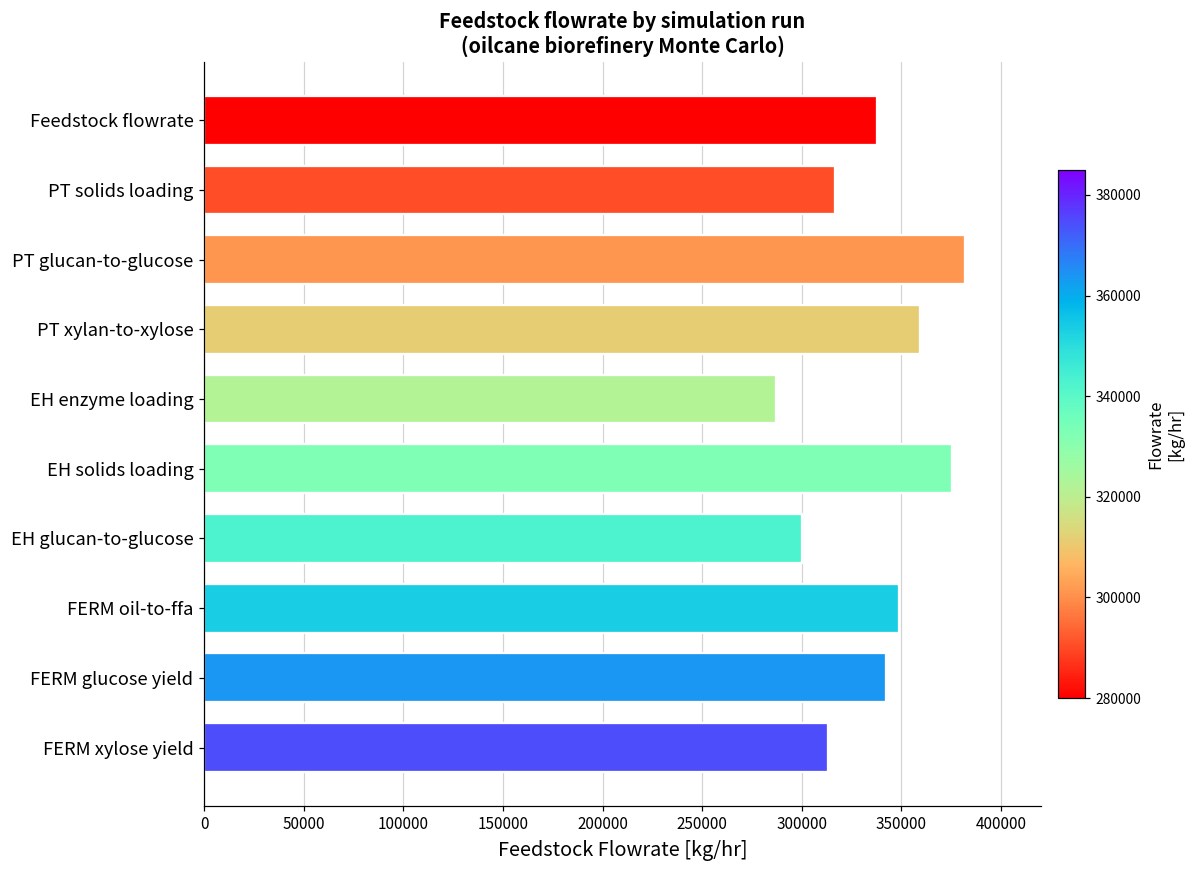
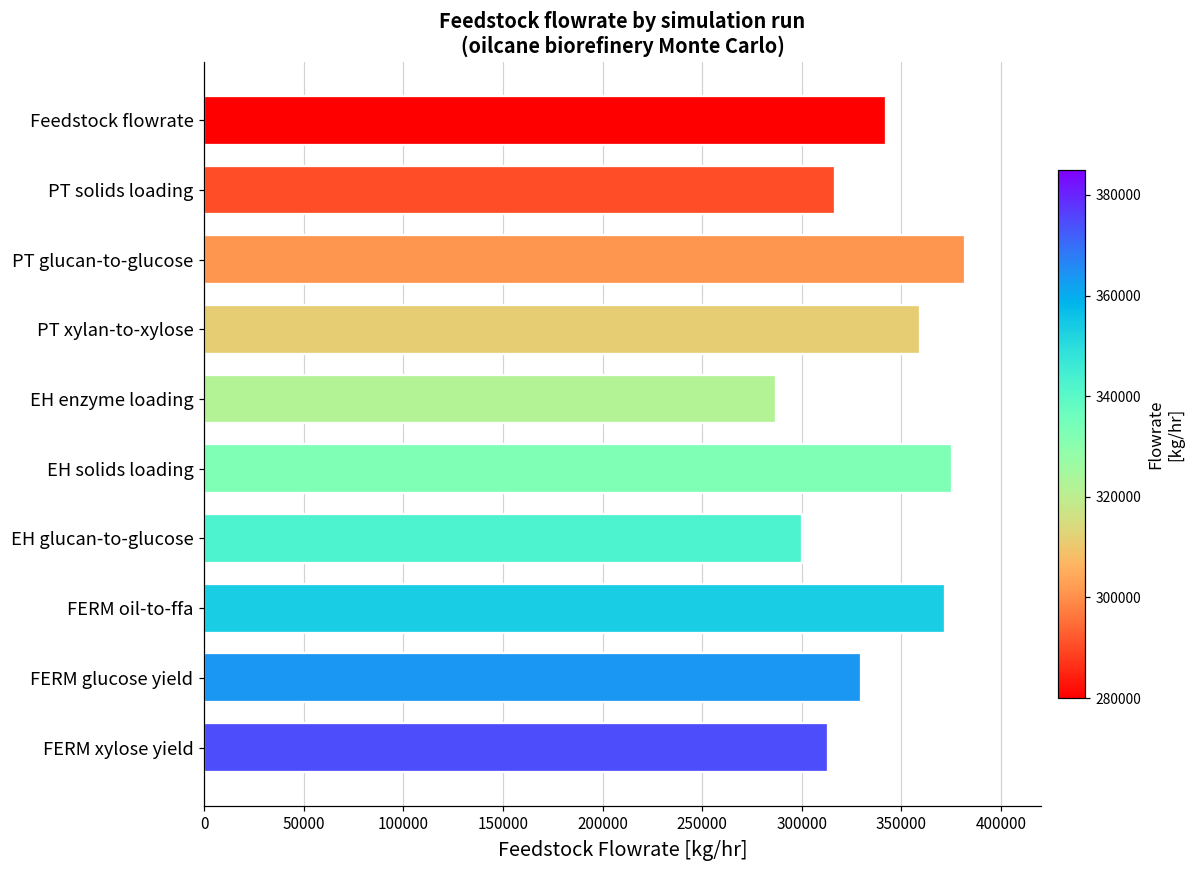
  {
-   "Feedstock flowrate": 338000,
+   "Feedstock flowrate": 342000,
    "PT solids loading": 316000,
    "PT glucan-to-glucose": 382000,
    "PT xylan-to-xylose": 359000,
    "EH enzyme loading": 287000,
    "EH solids loading": 375000,
    "EH glucan-to-glucose": 300000,
-   "FERM oil-to-ffa": 349000,
-   "FERM glucose yield": 342000,
+   "FERM oil-to-ffa": 372000,
+   "FERM glucose yield": 330000,
    "FERM xylose yield": 313000
  }
